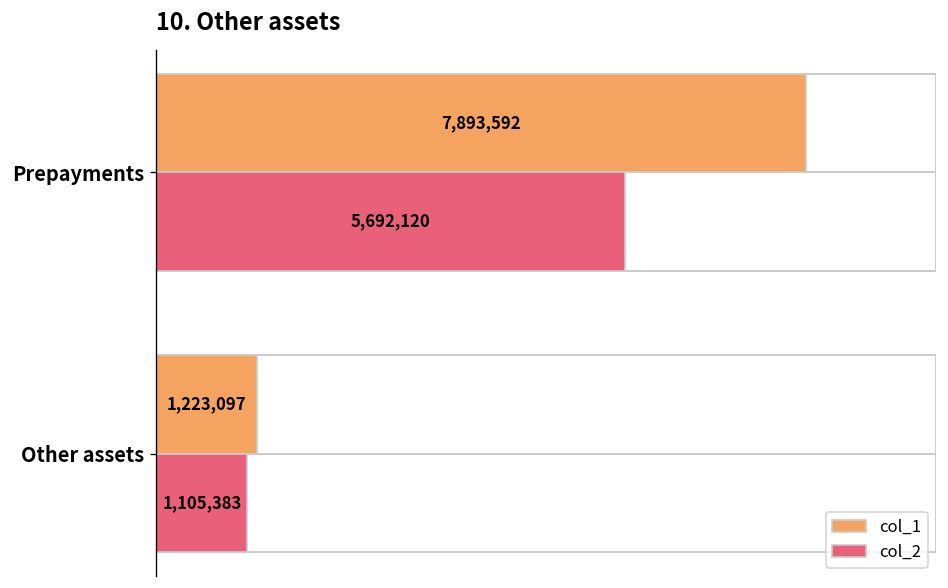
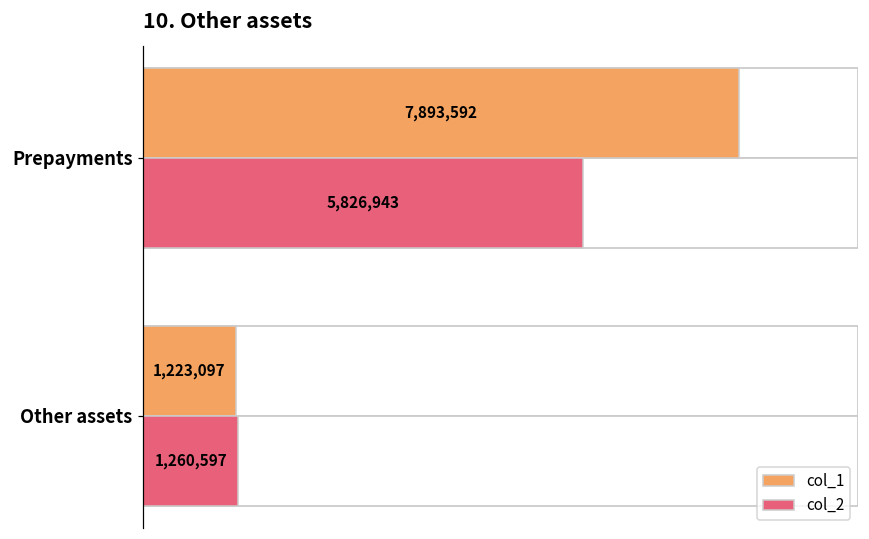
  {
    "col_2": {
-     "Prepayments": "5,692,120",
-     "Other assets": "1,105,383"
+     "Prepayments": "5,826,943",
+     "Other assets": "1,260,597"
    }
  }
